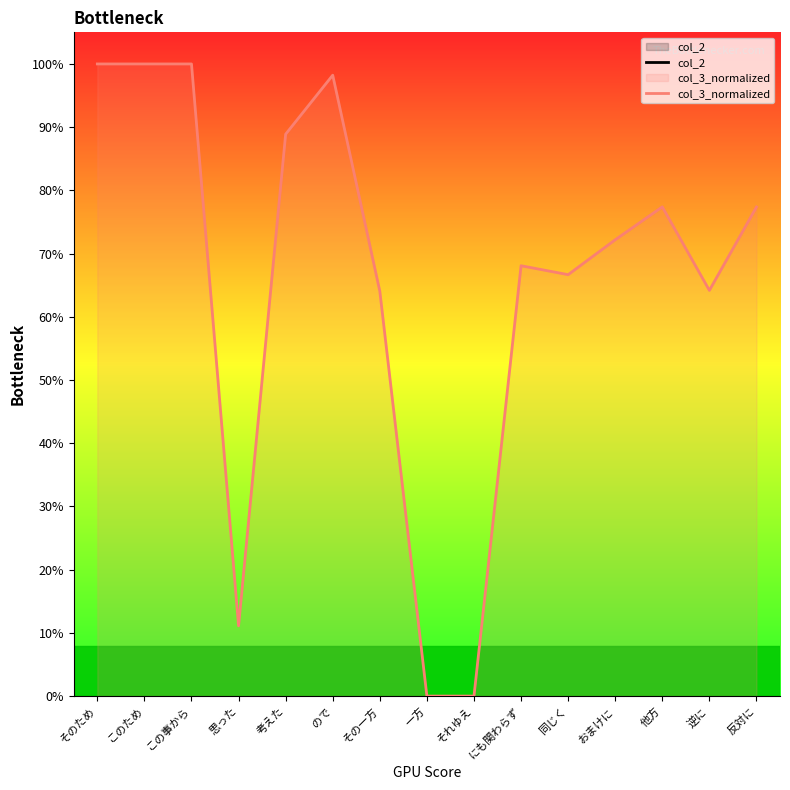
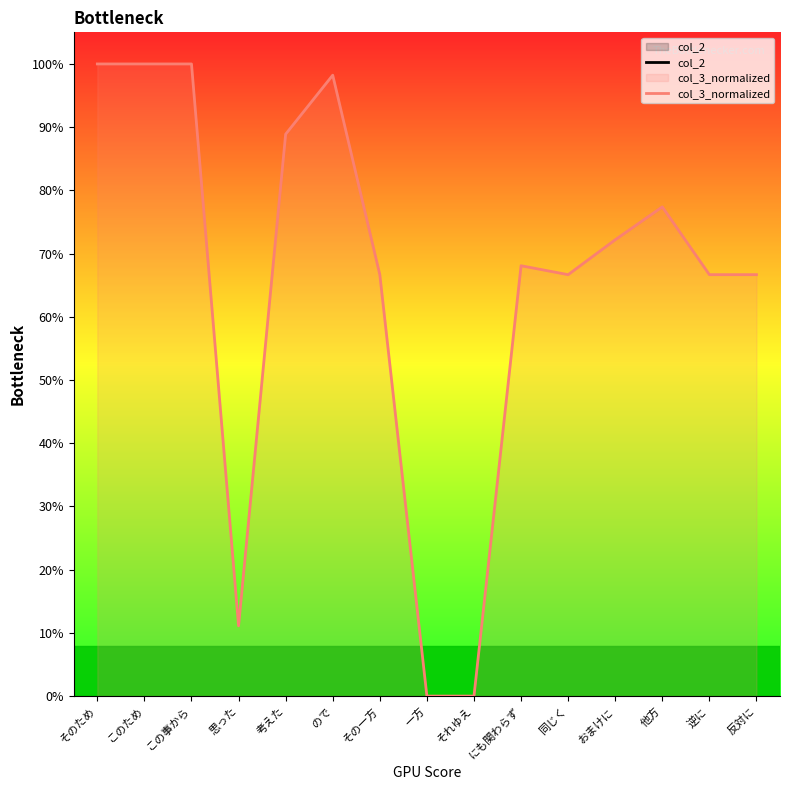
  {
    "そのため": "100%",
    "このため": "100%",
    "この事から": "100%",
    "思った": "11%",
    "考えた": "89%",
    "ので": "98%",
-   "その一方": "64%",
+   "その一方": "67%",
    "にも関わらず": "68%",
    "同じく": "67%",
    "おまけに": "72%",
    "他方": "77%",
-   "逆に": "64%",
-   "反対に": "77%"
+   "逆に": "67%",
+   "反対に": "67%"
  }
